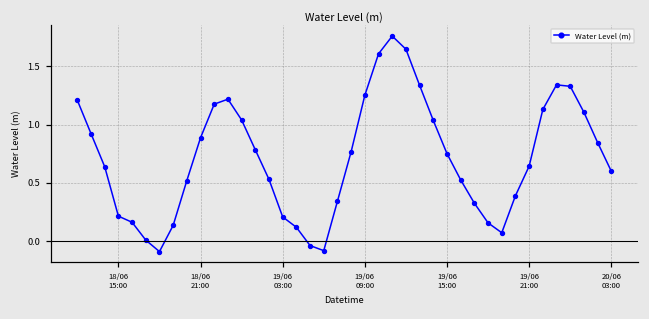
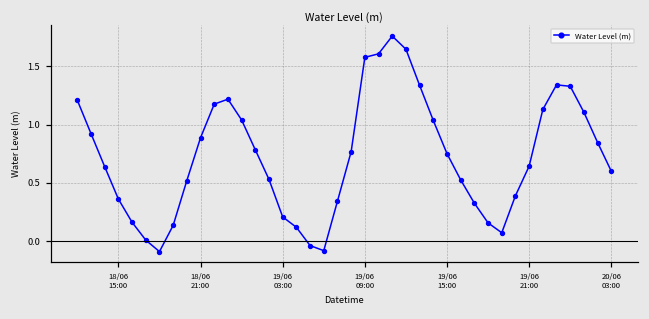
  {
-   "18/06 15:00": 0.21,
+   "18/06 15:00": 0.36,
    "18/06 21:00": 0.89,
    "19/06 03:00": 0.21,
-   "19/06 09:00": 1.25,
+   "19/06 09:00": 1.58,
    "19/06 15:00": 0.75,
    "19/06 21:00": 0.64,
    "20/06 03:00": 0.60
  }
